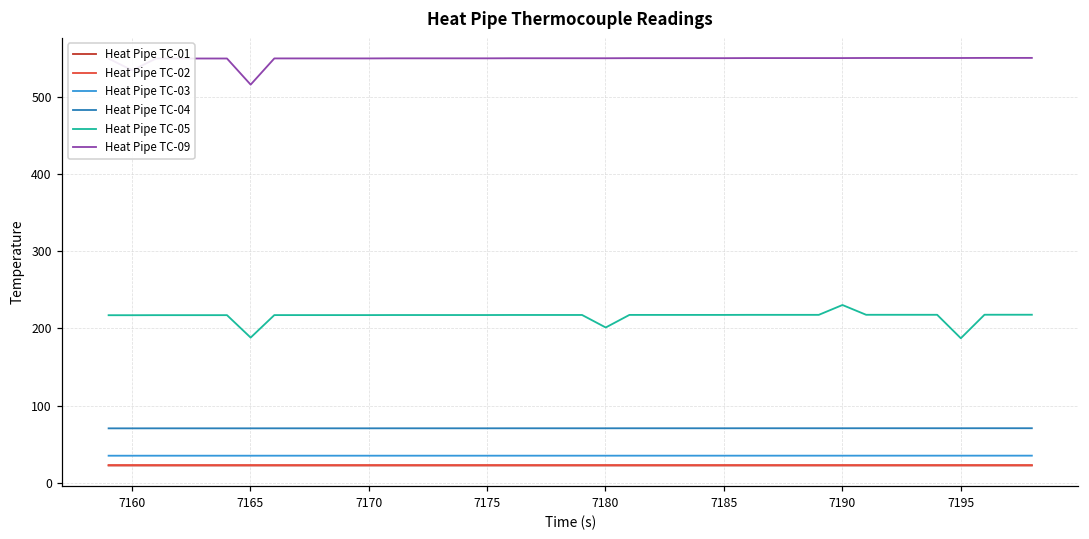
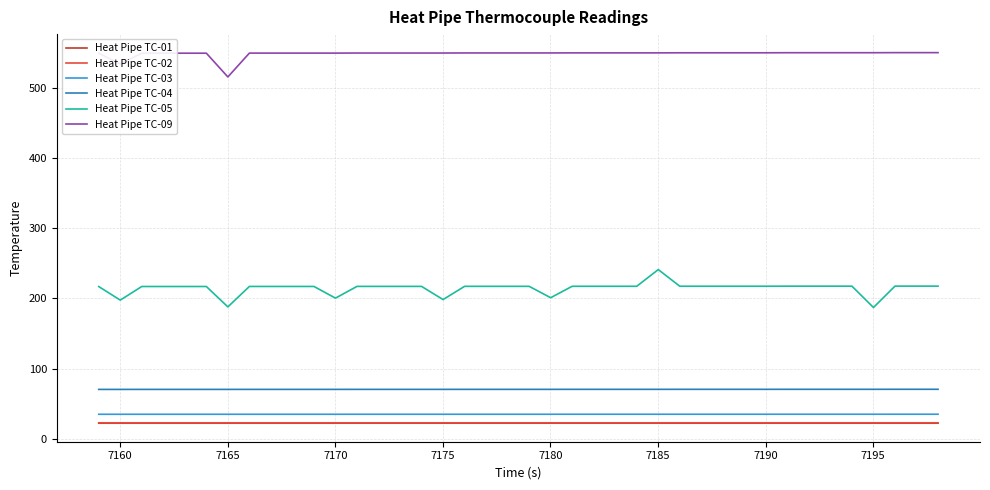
  {
    "Heat Pipe TC-02": {
      "7160": 20,
      "7165": 20,
      "7170": 20,
      "7175": 20,
      "7180": 20,
      "7185": 20,
      "7190": 20,
      "7195": 20
    },
    "Heat Pipe TC-05": {
-     "7160": 220,
+     "7160": 200,
      "7165": 190,
-     "7170": 220,
-     "7175": 220,
+     "7170": 200,
+     "7175": 200,
      "7180": 200,
-     "7185": 220,
-     "7190": 230,
+     "7185": 240,
+     "7190": 220,
      "7195": 190
    },
    "Heat Pipe TC-09": {
      "7165": 520,
      "7170": 550,
      "7175": 550,
      "7180": 550,
      "7185": 550,
      "7190": 550,
      "7195": 550
    }
  }
